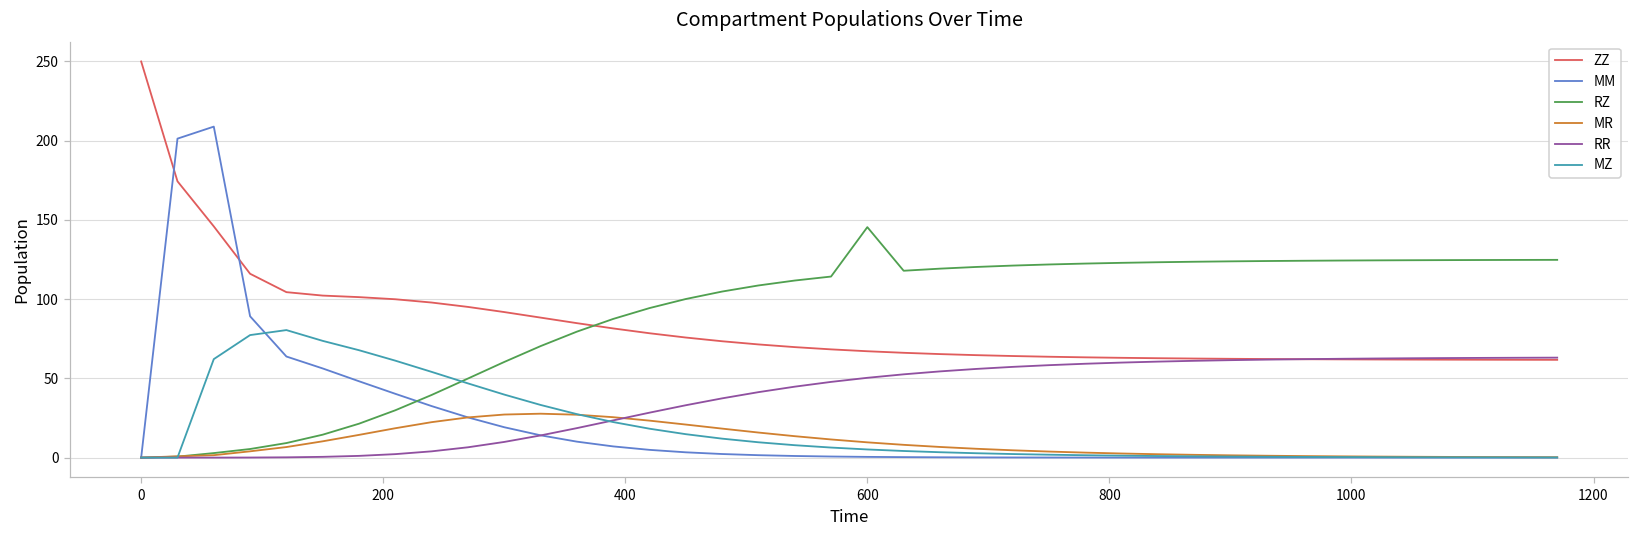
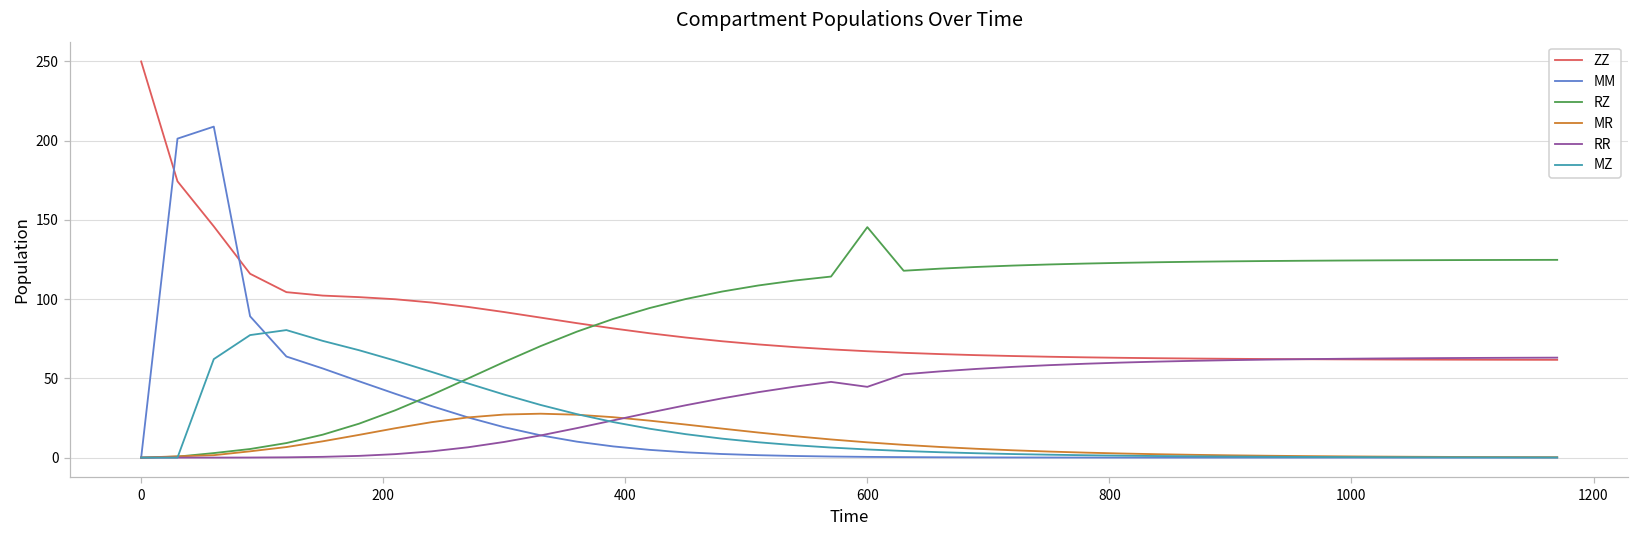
  {
    "RZ": {
      "600": 145
    },
    "RR": {
-     "600": 50
+     "600": 45
    }
  }
